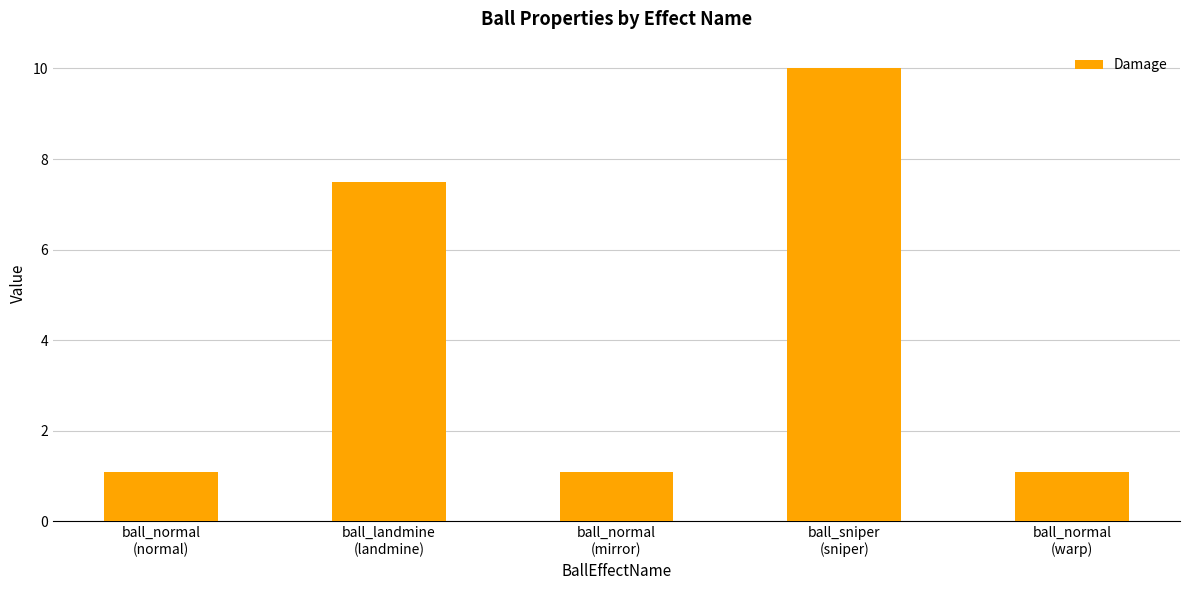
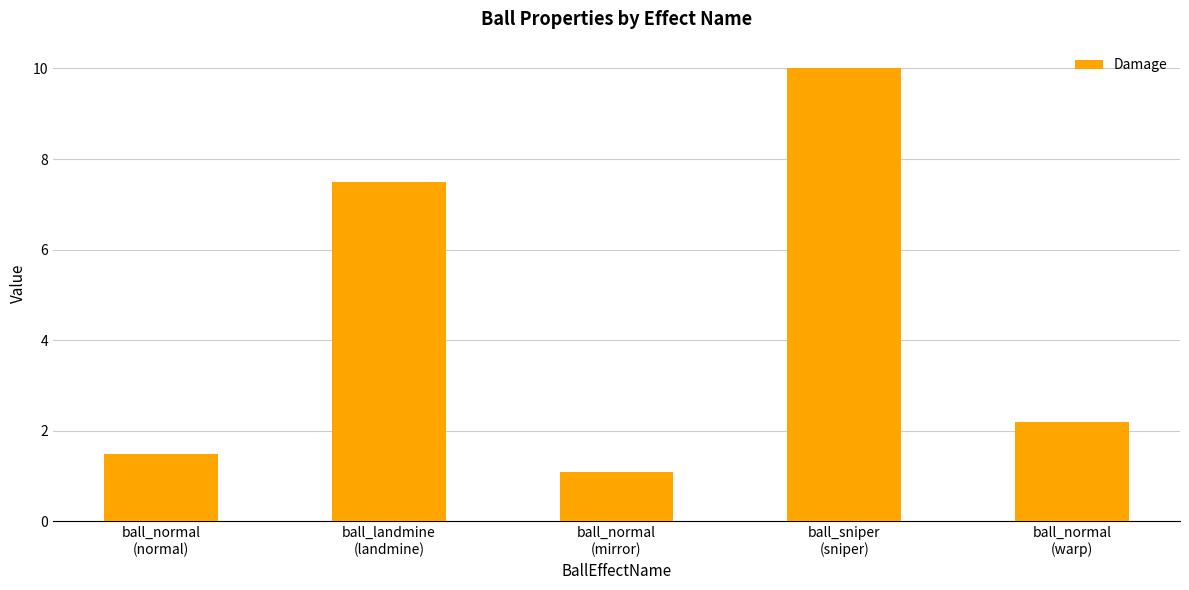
  {
-   "ball_normal (normal)": 1.1,
+   "ball_normal (normal)": 1.5,
    "ball_landmine (landmine)": 7.5,
    "ball_normal (mirror)": 1.1,
    "ball_sniper (sniper)": 10.0,
-   "ball_normal (warp)": 1.1
+   "ball_normal (warp)": 2.2
  }
